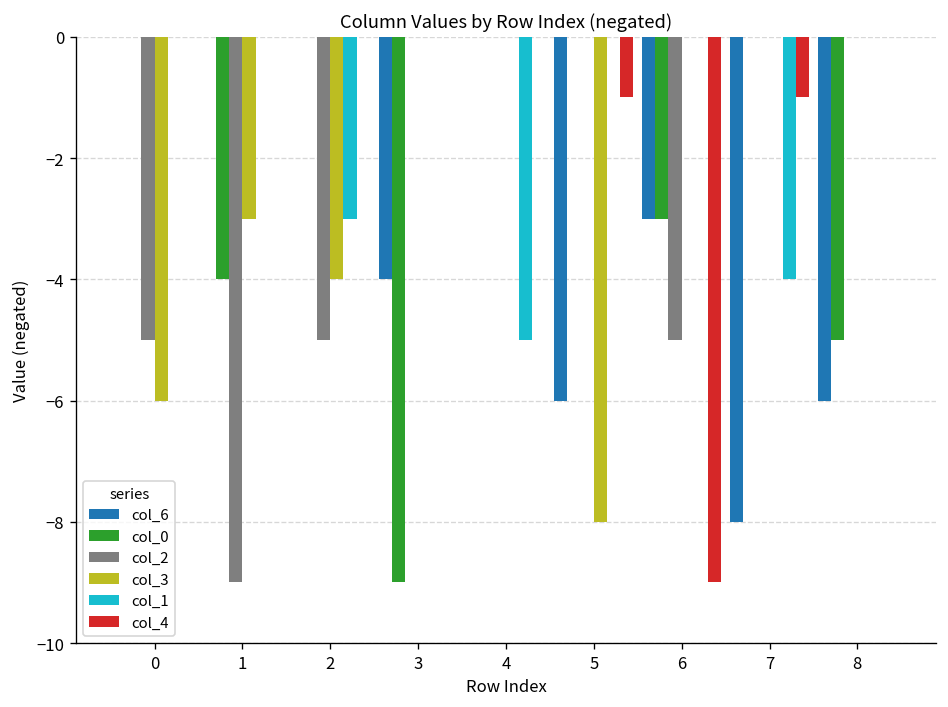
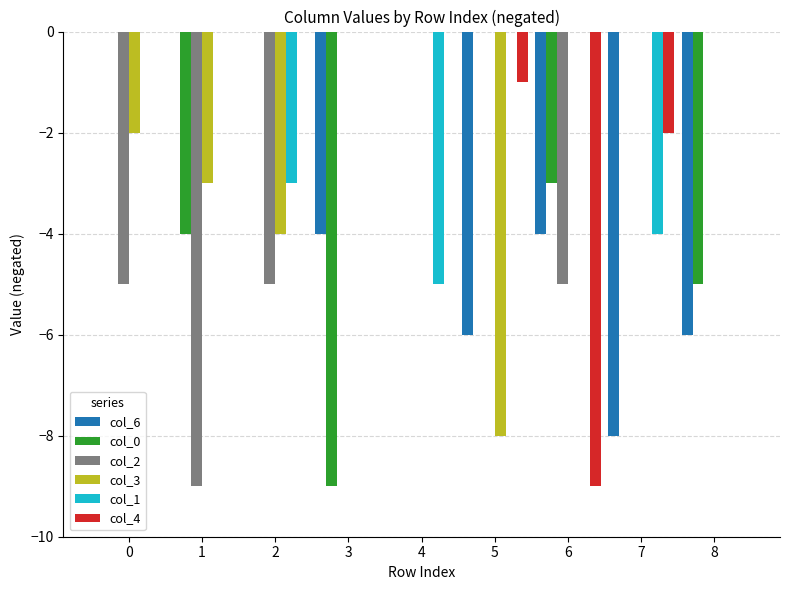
  {
    "col_6": {
      "0": 0.0,
      "1": 0.0,
      "2": 0.0,
      "3": -4.0,
      "4": 0.0,
      "5": -6.0,
-     "6": -3.0,
+     "6": -4.0,
      "7": -8.0,
      "8": -6.0
    },
    "col_0": {
      "0": 0.0,
      "1": -4.0,
      "2": 0.0,
      "3": -9.0,
      "4": 0.0,
      "5": 0.0,
      "6": -3.0,
      "7": 0.0,
      "8": -5.0
    },
    "col_2": {
      "0": -5.0,
      "1": -9.0,
      "2": -5.0,
      "3": 0.0,
      "4": 0.0,
      "5": 0.0,
      "6": -5.0,
      "7": 0.0,
      "8": 0.0
    },
    "col_3": {
-     "0": -6.0,
+     "0": -2.0,
      "1": -3.0,
      "2": -4.0,
      "3": 0.0,
      "4": 0.0,
      "5": -8.0,
      "6": 0.0,
      "7": 0.0,
      "8": 0.0
    },
    "col_1": {
      "0": 0.0,
      "1": 0.0,
      "2": -3.0,
      "3": 0.0,
      "4": -5.0,
      "5": 0.0,
      "6": 0.0,
      "7": -4.0,
      "8": 0.0
    },
    "col_4": {
      "0": 0.0,
      "1": 0.0,
      "2": 0.0,
      "3": 0.0,
      "4": 0.0,
      "5": -1.0,
      "6": -9.0,
-     "7": -1.0,
+     "7": -2.0,
      "8": 0.0
    }
  }
